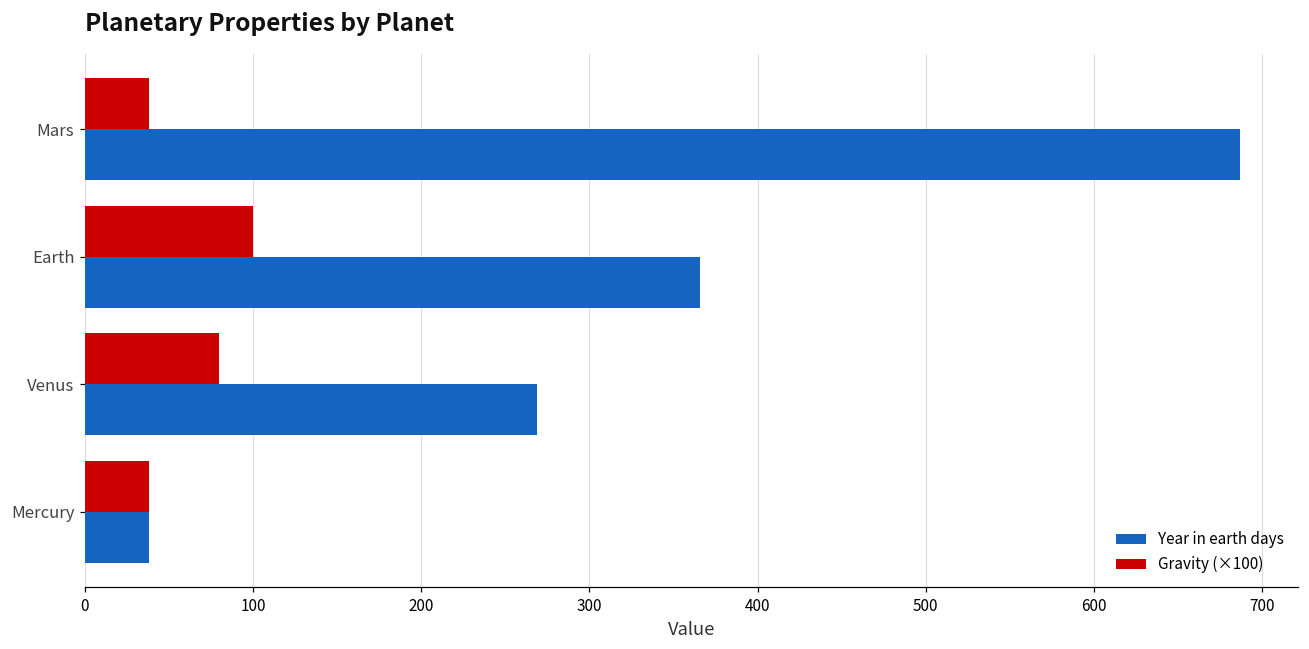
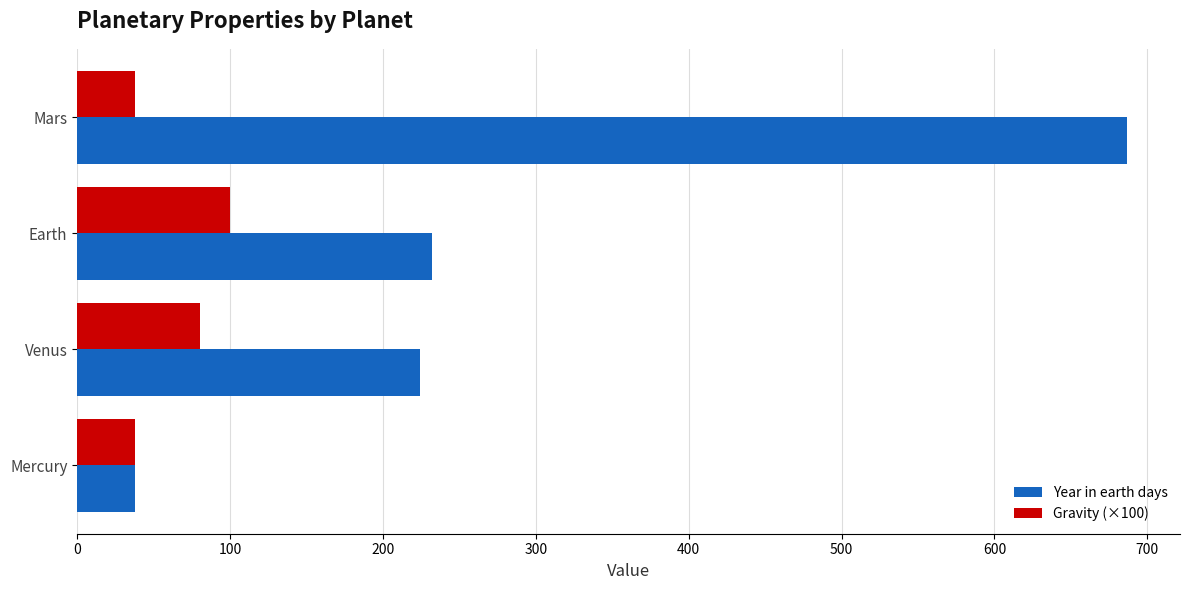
  {
    "Year in earth days": {
      "Mars": 687,
-     "Earth": 366,
-     "Venus": 269,
+     "Earth": 232,
+     "Venus": 224,
      "Mercury": 38
    },
    "Gravity (×100)": {
      "Mars": 38,
      "Earth": 100,
      "Venus": 80,
      "Mercury": 38
    }
  }
